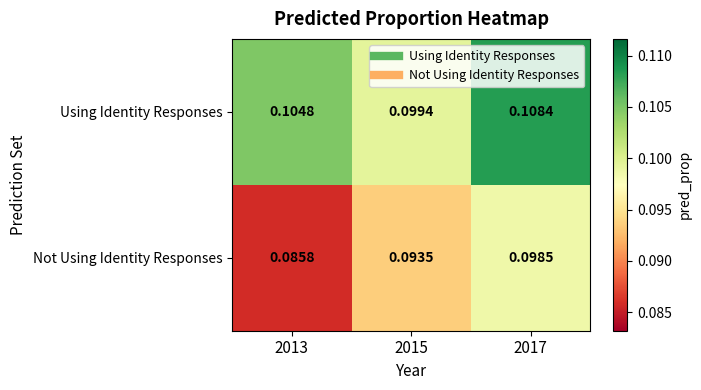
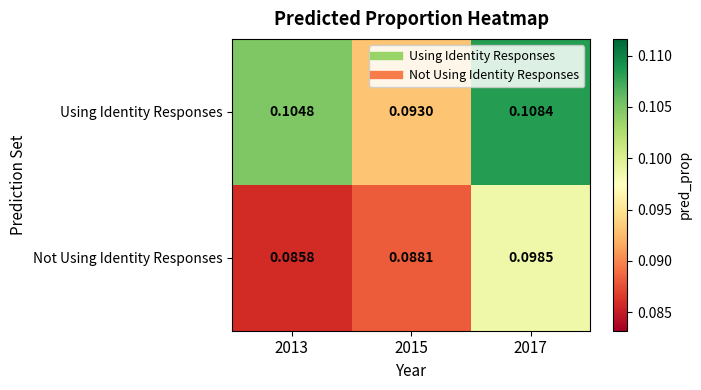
  {
    "Using Identity Responses": {
      "2013": 0.1048,
-     "2015": 0.0994,
+     "2015": 0.0930,
      "2017": 0.1084
    },
    "Not Using Identity Responses": {
      "2013": 0.0858,
-     "2015": 0.0935,
+     "2015": 0.0881,
      "2017": 0.0985
    }
  }
